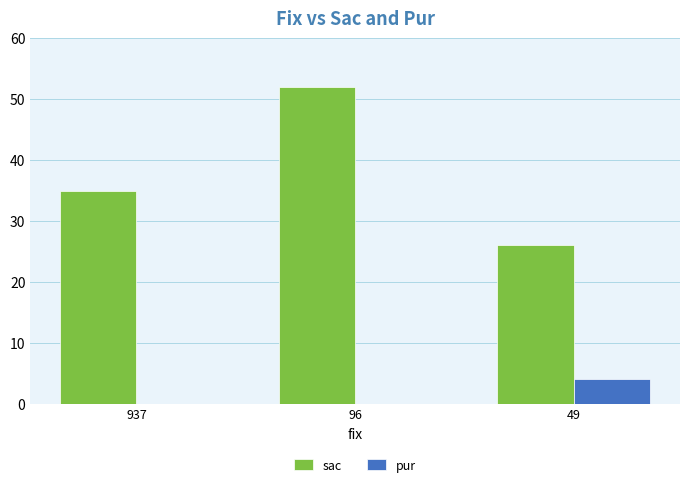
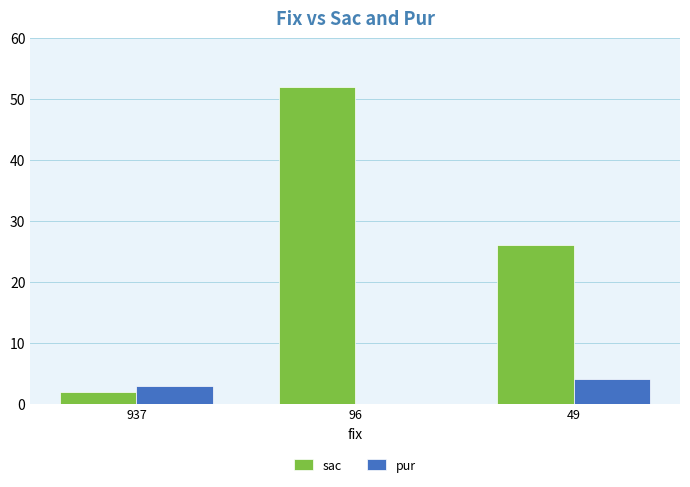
  {
    "sac": {
-     "937": 35,
+     "937": 2,
      "96": 52,
      "49": 26
    },
    "pur": {
-     "937": 0,
+     "937": 3,
      "96": 0,
      "49": 4
    }
  }
